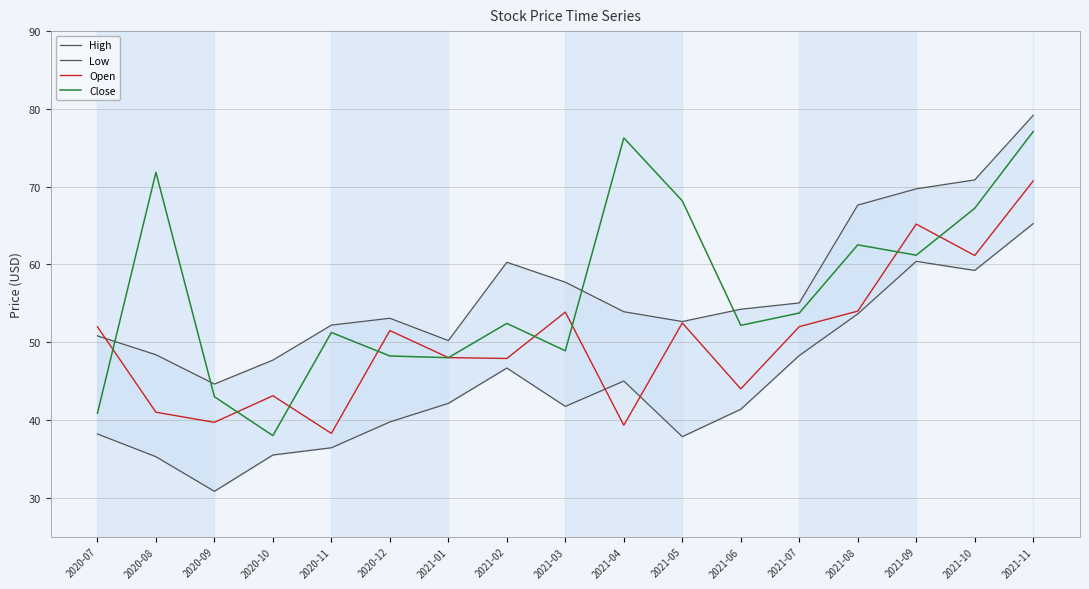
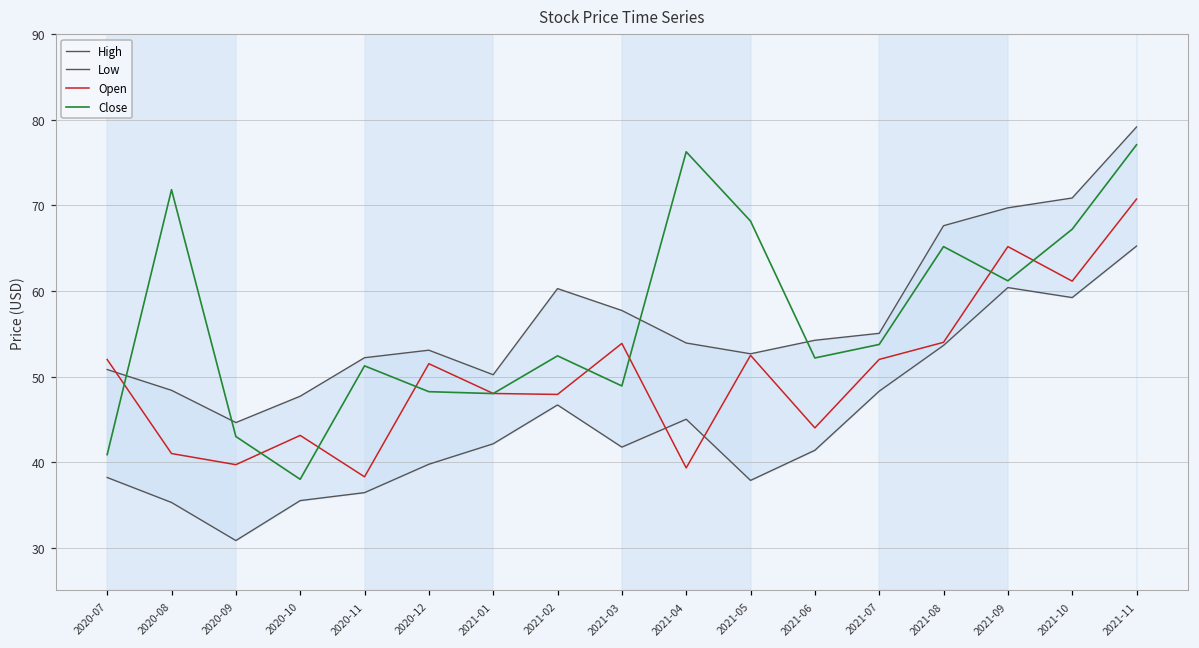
  {
    "Open": {
      "2020-07": 52,
      "2020-08": 41,
      "2020-09": 40,
      "2020-10": 43,
      "2020-11": 38,
      "2020-12": 52,
      "2021-02": 48,
      "2021-03": 54,
      "2021-04": 39,
      "2021-06": 44,
      "2021-07": 52,
      "2021-08": 54,
      "2021-09": 65,
      "2021-10": 61,
      "2021-11": 71
    },
    "Close": {
      "2020-07": 41,
      "2020-08": 72,
      "2020-09": 43,
      "2020-10": 38,
      "2020-11": 51,
      "2020-12": 48,
      "2021-02": 52,
      "2021-03": 49,
      "2021-04": 76,
      "2021-05": 68,
      "2021-06": 52,
      "2021-07": 54,
-     "2021-08": 63,
+     "2021-08": 65,
      "2021-09": 61,
      "2021-10": 67,
      "2021-11": 77
    }
  }
